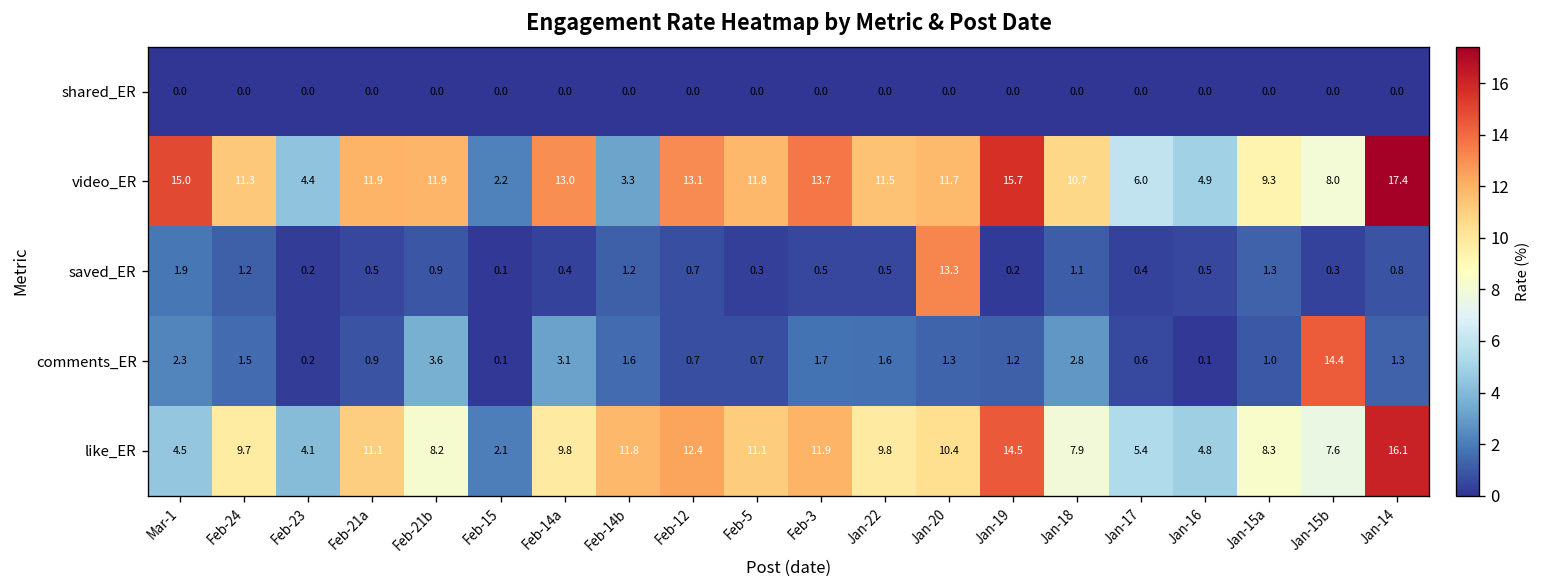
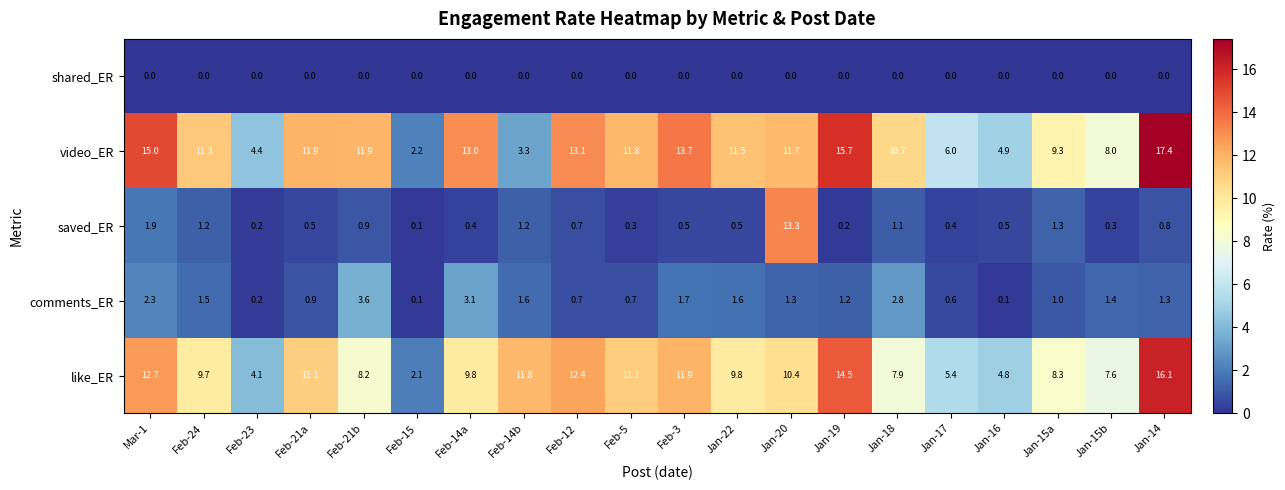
  {
    "shared_ER": {
      "Mar-1": 0.0,
      "Feb-24": 0.0,
      "Feb-23": 0.0,
      "Feb-21a": 0.0,
      "Feb-21b": 0.0,
      "Feb-15": 0.0,
      "Feb-14a": 0.0,
      "Feb-14b": 0.0,
      "Feb-12": 0.0,
      "Feb-5": 0.0,
      "Feb-3": 0.0,
      "Jan-22": 0.0,
      "Jan-20": 0.0,
      "Jan-19": 0.0,
      "Jan-18": 0.0,
      "Jan-17": 0.0,
      "Jan-16": 0.0,
      "Jan-15a": 0.0,
      "Jan-15b": 0.0,
      "Jan-14": 0.0
    },
    "video_ER": {
      "Mar-1": 15.0,
      "Feb-24": 11.3,
      "Feb-23": 4.4,
      "Feb-21a": 11.9,
      "Feb-21b": 11.9,
      "Feb-15": 2.2,
      "Feb-14a": 13.0,
      "Feb-14b": 3.3,
      "Feb-12": 13.1,
      "Feb-5": 11.8,
      "Feb-3": 13.7,
      "Jan-22": 11.5,
      "Jan-20": 11.7,
      "Jan-19": 15.7,
      "Jan-18": 10.7,
      "Jan-17": 6.0,
      "Jan-16": 4.9,
      "Jan-15a": 9.3,
      "Jan-15b": 8.0,
      "Jan-14": 17.4
    },
    "saved_ER": {
      "Mar-1": 1.9,
      "Feb-24": 1.2,
      "Feb-23": 0.2,
      "Feb-21a": 0.5,
      "Feb-21b": 0.9,
      "Feb-15": 0.1,
      "Feb-14a": 0.4,
      "Feb-14b": 1.2,
      "Feb-12": 0.7,
      "Feb-5": 0.3,
      "Feb-3": 0.5,
      "Jan-22": 0.5,
      "Jan-20": 13.3,
      "Jan-19": 0.2,
      "Jan-18": 1.1,
      "Jan-17": 0.4,
      "Jan-16": 0.5,
      "Jan-15a": 1.3,
      "Jan-15b": 0.3,
      "Jan-14": 0.8
    },
    "comments_ER": {
      "Mar-1": 2.3,
      "Feb-24": 1.5,
      "Feb-23": 0.2,
      "Feb-21a": 0.9,
      "Feb-21b": 3.6,
      "Feb-15": 0.1,
      "Feb-14a": 3.1,
      "Feb-14b": 1.6,
      "Feb-12": 0.7,
      "Feb-5": 0.7,
      "Feb-3": 1.7,
      "Jan-22": 1.6,
      "Jan-20": 1.3,
      "Jan-19": 1.2,
      "Jan-18": 2.8,
      "Jan-17": 0.6,
      "Jan-16": 0.1,
      "Jan-15a": 1.0,
-     "Jan-15b": 14.4,
+     "Jan-15b": 1.4,
      "Jan-14": 1.3
    },
    "like_ER": {
-     "Mar-1": 4.5,
+     "Mar-1": 12.7,
      "Feb-24": 9.7,
      "Feb-23": 4.1,
      "Feb-21a": 11.1,
      "Feb-21b": 8.2,
      "Feb-15": 2.1,
      "Feb-14a": 9.8,
      "Feb-14b": 11.8,
      "Feb-12": 12.4,
      "Feb-5": 11.1,
      "Feb-3": 11.9,
      "Jan-22": 9.8,
      "Jan-20": 10.4,
      "Jan-19": 14.5,
      "Jan-18": 7.9,
      "Jan-17": 5.4,
      "Jan-16": 4.8,
      "Jan-15a": 8.3,
      "Jan-15b": 7.6,
      "Jan-14": 16.1
    }
  }
